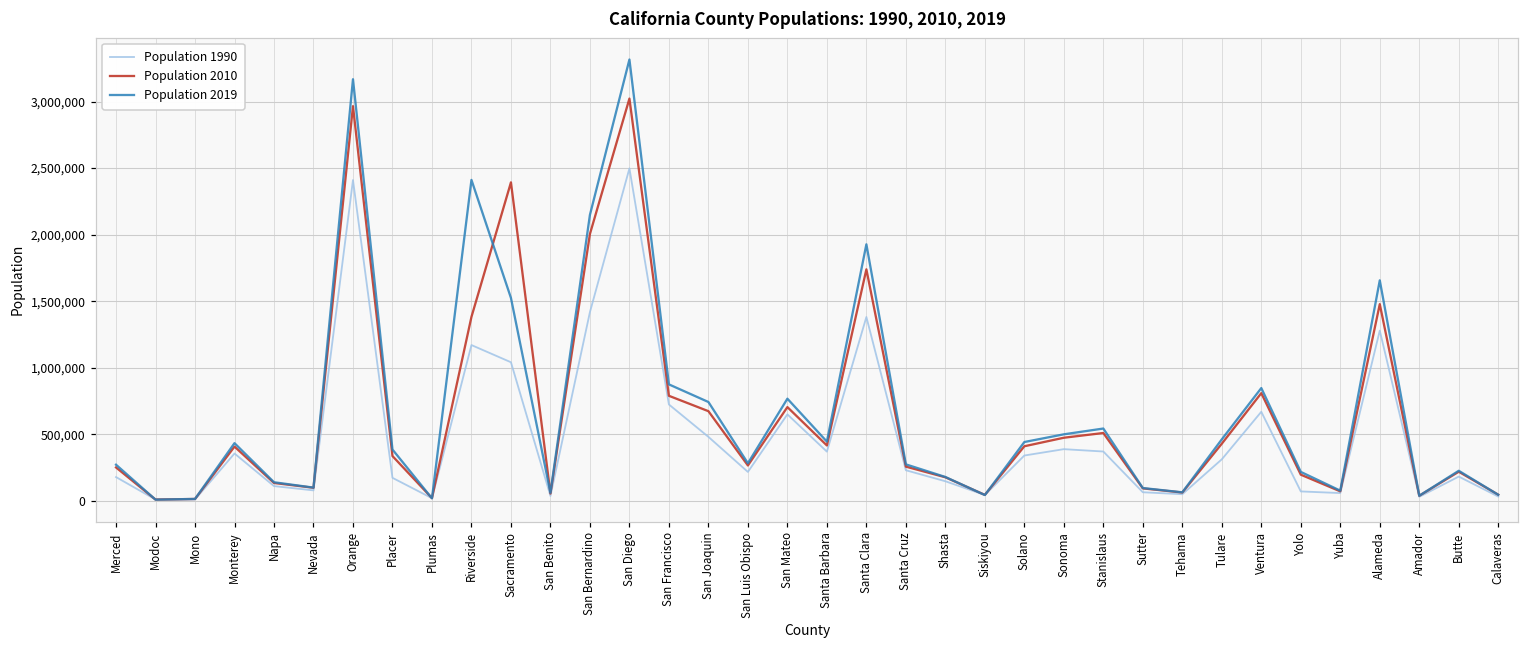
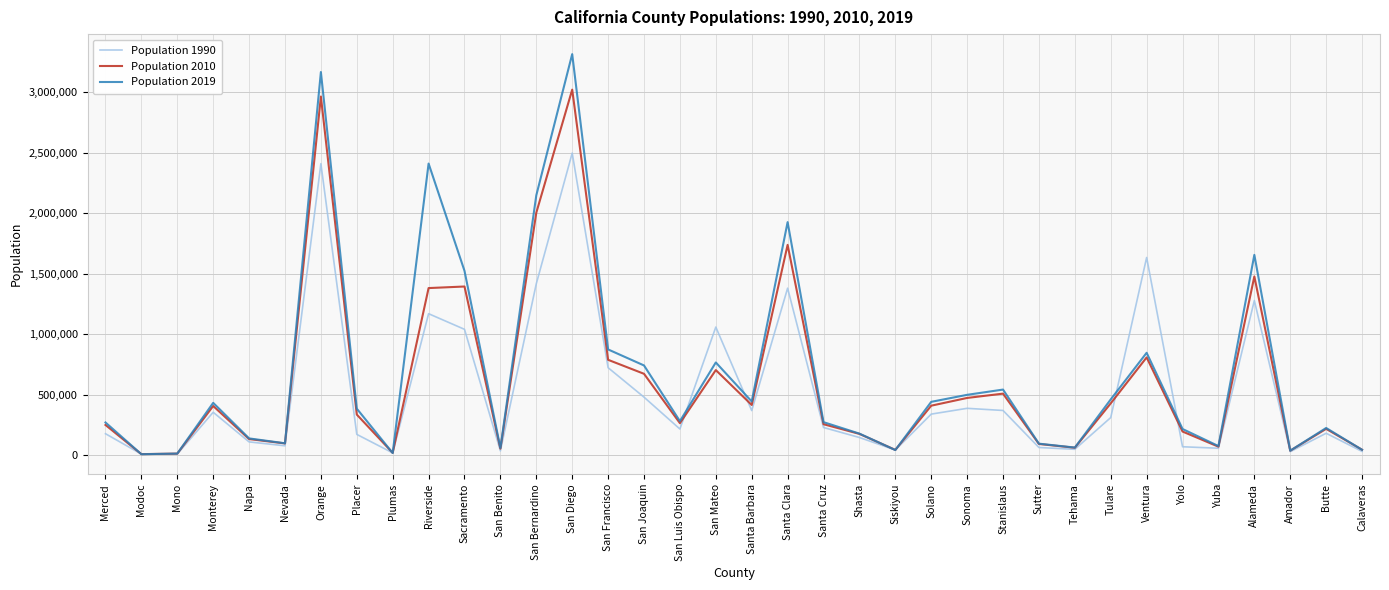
  {
    "Population 1990": {
      "Merced": "180,000",
      "Monterey": "360,000",
      "Napa": "110,000",
      "Orange": "2,410,000",
      "Placer": "170,000",
      "Riverside": "1,170,000",
      "Sacramento": "1,040,000",
      "San Bernardino": "1,420,000",
      "San Diego": "2,500,000",
      "San Francisco": "720,000",
      "San Joaquin": "480,000",
      "San Luis Obispo": "220,000",
-     "San Mateo": "650,000",
+     "San Mateo": "1,060,000",
      "Santa Barbara": "370,000",
      "Santa Clara": "1,380,000",
      "Santa Cruz": "230,000",
      "Shasta": "150,000",
      "Solano": "340,000",
      "Sonoma": "390,000",
      "Stanislaus": "370,000",
      "Sutter": "60,000",
      "Tulare": "310,000",
-     "Ventura": "670,000",
+     "Ventura": "1,630,000",
      "Yolo": "70,000",
      "Alameda": "1,280,000",
      "Butte": "180,000"
    },
    "Population 2010": {
      "Monterey": "410,000",
      "Orange": "2,970,000",
      "Placer": "340,000",
      "Riverside": "1,380,000",
-     "Sacramento": "2,390,000",
+     "Sacramento": "1,400,000",
      "San Bernardino": "2,010,000",
      "San Diego": "3,020,000",
      "San Francisco": "790,000",
      "San Joaquin": "670,000",
      "San Mateo": "700,000",
      "Santa Barbara": "420,000",
      "Santa Clara": "1,740,000",
      "Solano": "410,000",
      "Sonoma": "470,000",
      "Stanislaus": "510,000",
      "Tulare": "430,000",
      "Ventura": "810,000",
      "Alameda": "1,480,000"
    },
    "Population 2019": {
      "Monterey": "430,000",
      "Orange": "3,170,000",
      "Placer": "390,000",
      "Riverside": "2,410,000",
      "Sacramento": "1,520,000",
      "San Bernardino": "2,150,000",
      "San Diego": "3,320,000",
      "San Francisco": "870,000",
      "San Joaquin": "740,000",
      "San Mateo": "770,000",
      "Santa Barbara": "440,000",
      "Santa Clara": "1,930,000",
      "Solano": "440,000",
      "Sonoma": "500,000",
      "Stanislaus": "540,000",
      "Tulare": "460,000",
      "Ventura": "850,000",
      "Alameda": "1,660,000"
    }
  }
